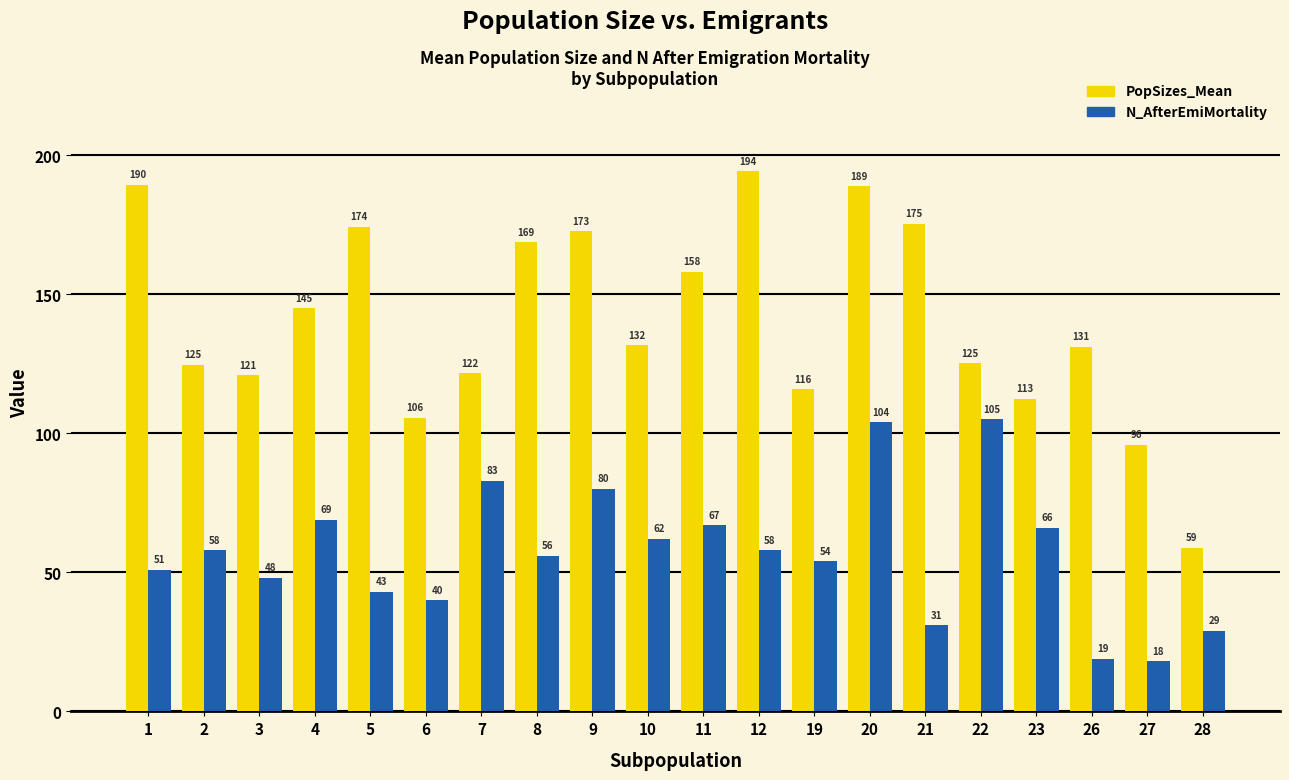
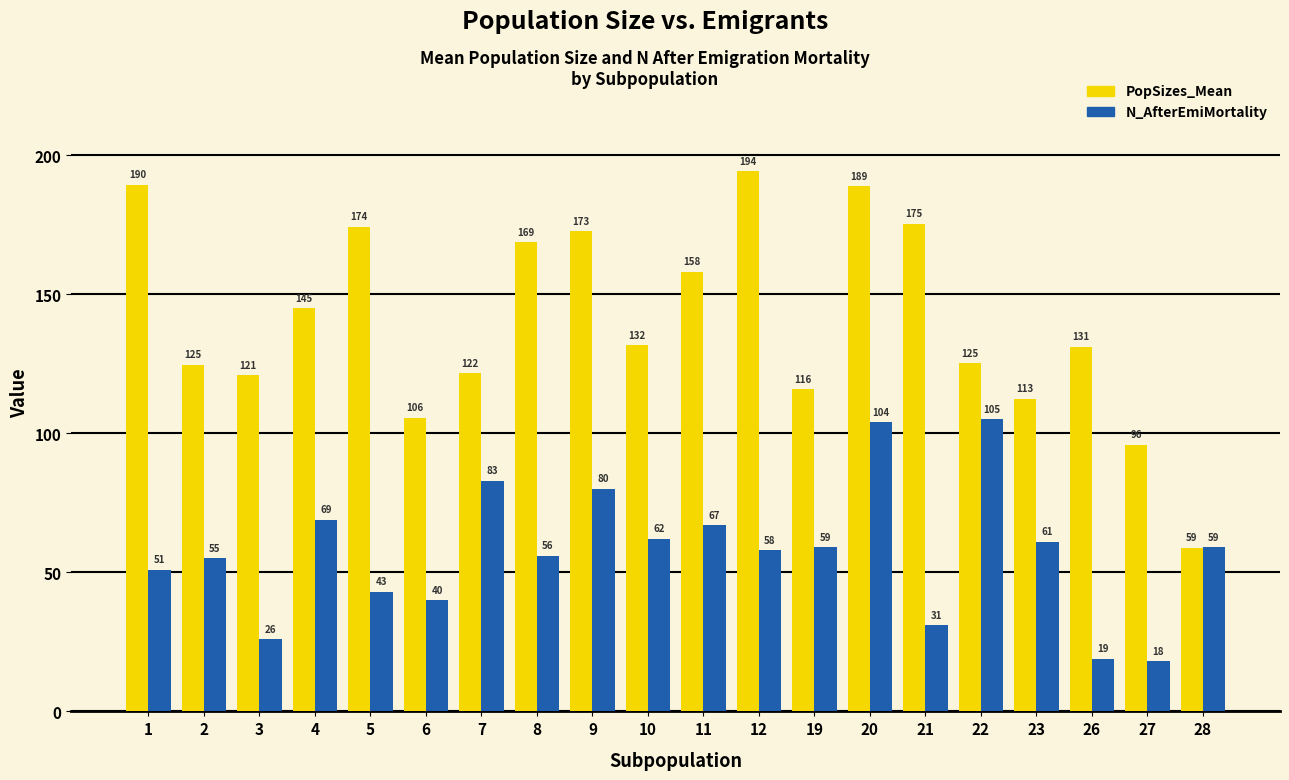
  {
    "PopSizes_Mean": {
      "1": 190,
      "2": 125,
      "3": 121,
      "4": 145,
      "5": 174,
      "6": 106,
      "7": 122,
      "8": 169,
      "9": 173,
      "10": 132,
      "11": 158,
      "12": 194,
      "19": 116,
      "20": 189,
      "21": 175,
      "22": 125,
      "23": 113,
      "26": 131,
      "27": 96,
      "28": 59
    },
    "N_AfterEmiMortality": {
      "1": 51,
-     "2": 58,
-     "3": 48,
+     "2": 55,
+     "3": 26,
      "4": 69,
      "5": 43,
      "6": 40,
      "7": 83,
      "8": 56,
      "9": 80,
      "10": 62,
      "11": 67,
      "12": 58,
-     "19": 54,
+     "19": 59,
      "20": 104,
      "21": 31,
      "22": 105,
-     "23": 66,
+     "23": 61,
      "26": 19,
      "27": 18,
-     "28": 29
+     "28": 59
    }
  }
